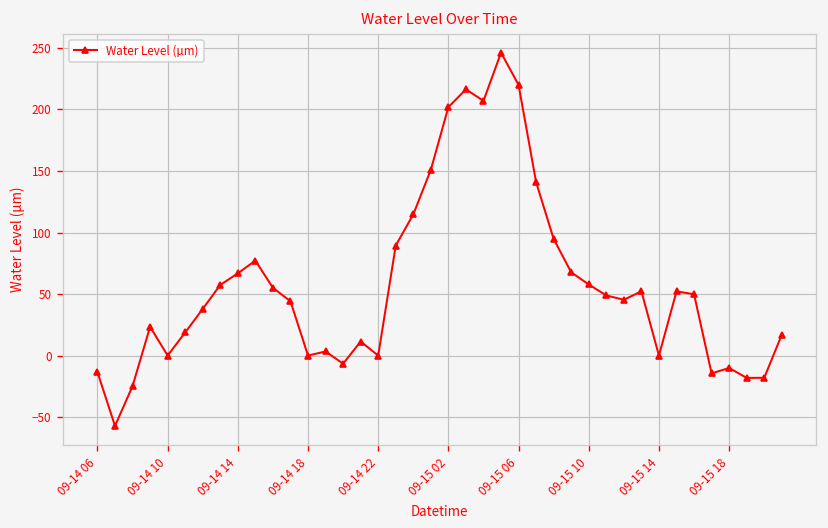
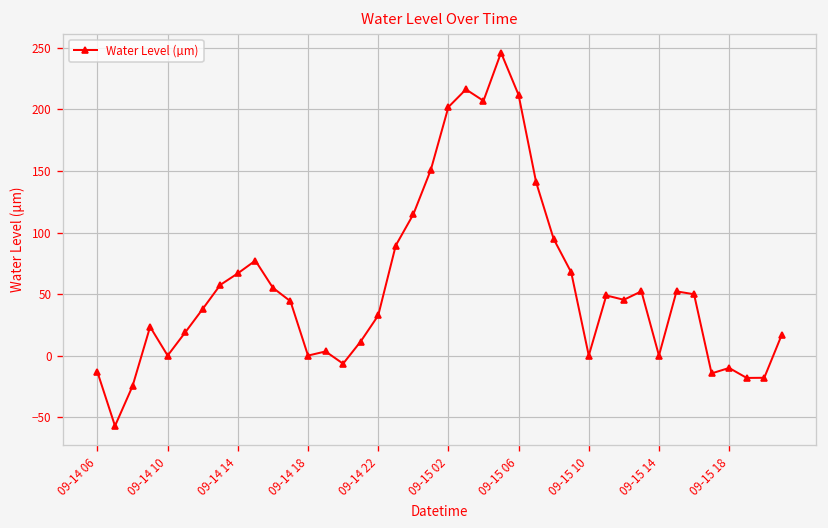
  {
    "09-14 06": -13,
    "09-14 10": 0,
    "09-14 14": 67,
    "09-14 18": 0,
-   "09-14 22": 0,
+   "09-14 22": 33,
    "09-15 02": 202,
-   "09-15 06": 220,
-   "09-15 10": 58,
+   "09-15 06": 212,
+   "09-15 10": 0,
    "09-15 14": 0,
    "09-15 18": -10
  }
